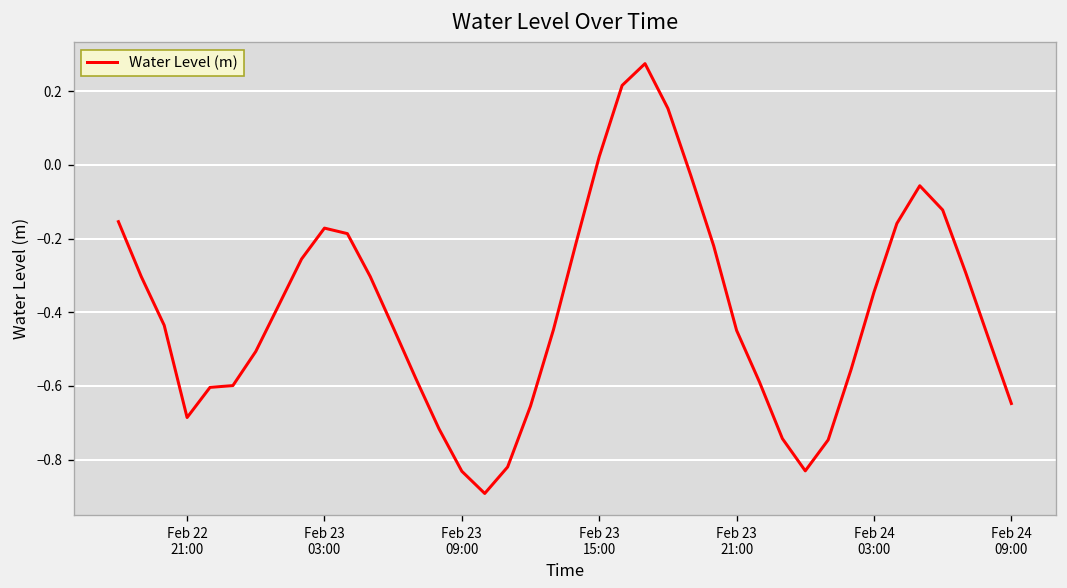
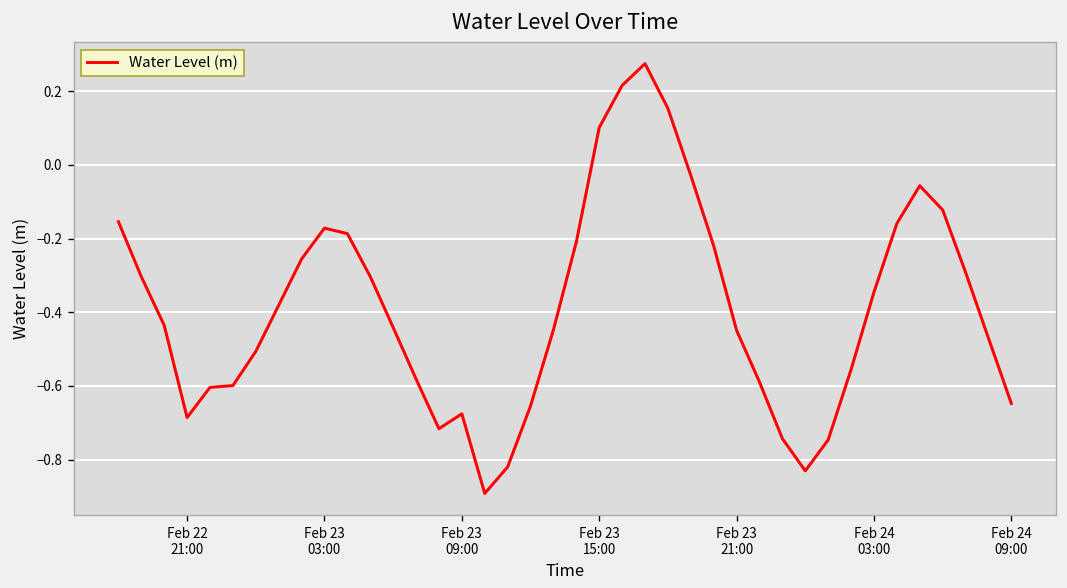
  {
    "Feb 22 21:00": -0.69,
    "Feb 23 03:00": -0.17,
-   "Feb 23 09:00": -0.83,
-   "Feb 23 15:00": 0.02,
+   "Feb 23 09:00": -0.68,
+   "Feb 23 15:00": 0.10,
    "Feb 23 21:00": -0.45,
    "Feb 24 03:00": -0.35,
    "Feb 24 09:00": -0.65
  }
